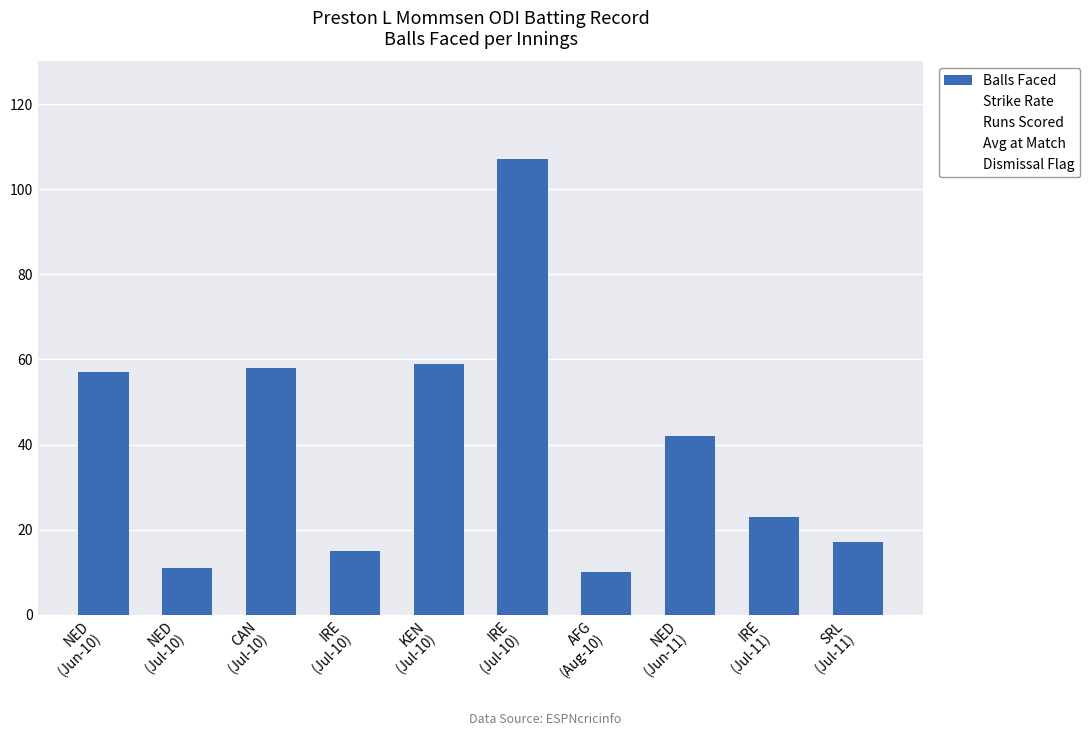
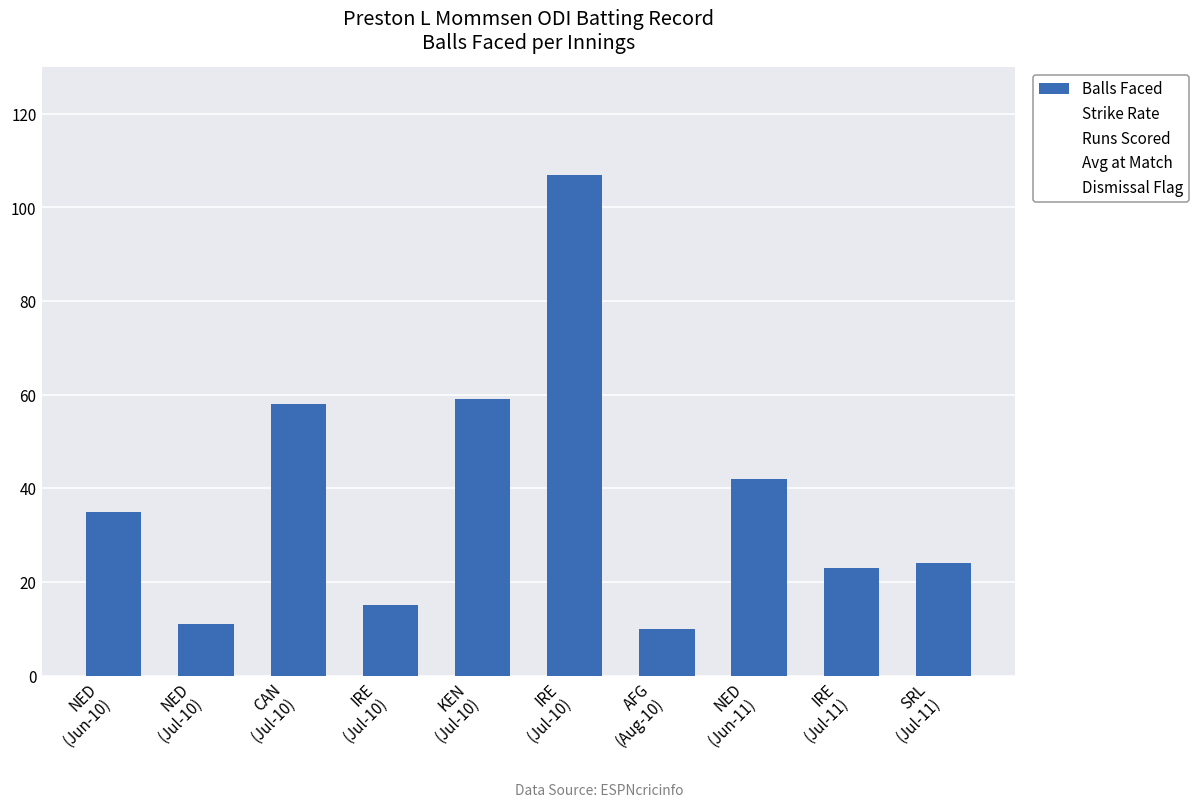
  {
    "Balls Faced": {
-     "NED (Jun-10)": 57,
+     "NED (Jun-10)": 35,
      "CAN (Jul-10)": 58,
      "KEN (Jul-10)": 59,
-     "SRL (Jul-11)": 17
+     "SRL (Jul-11)": 24
    }
  }
